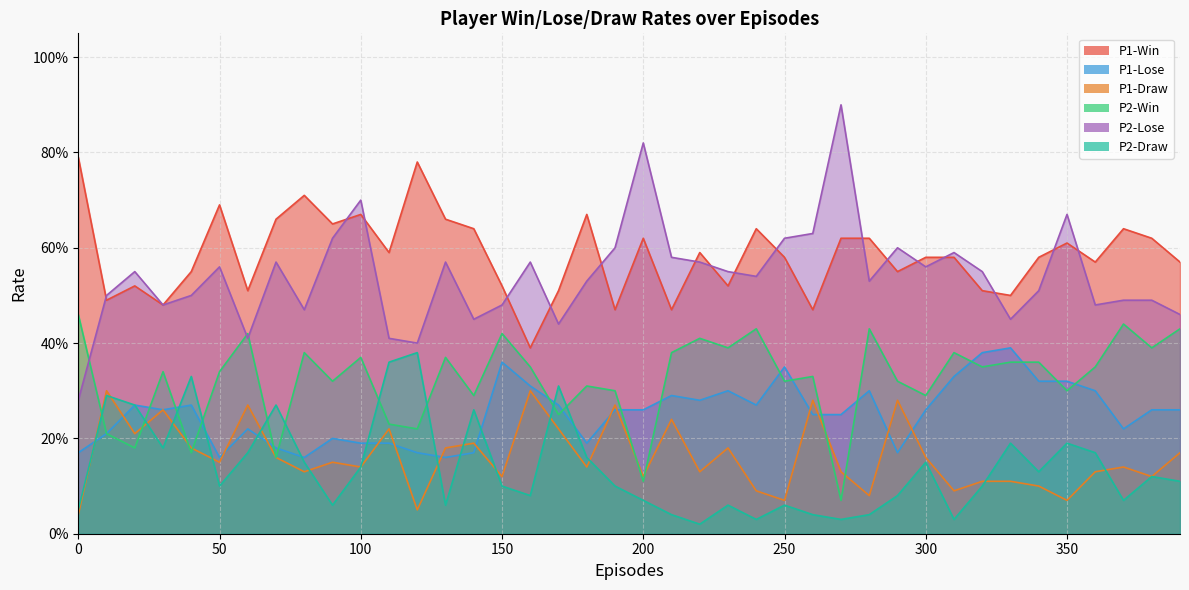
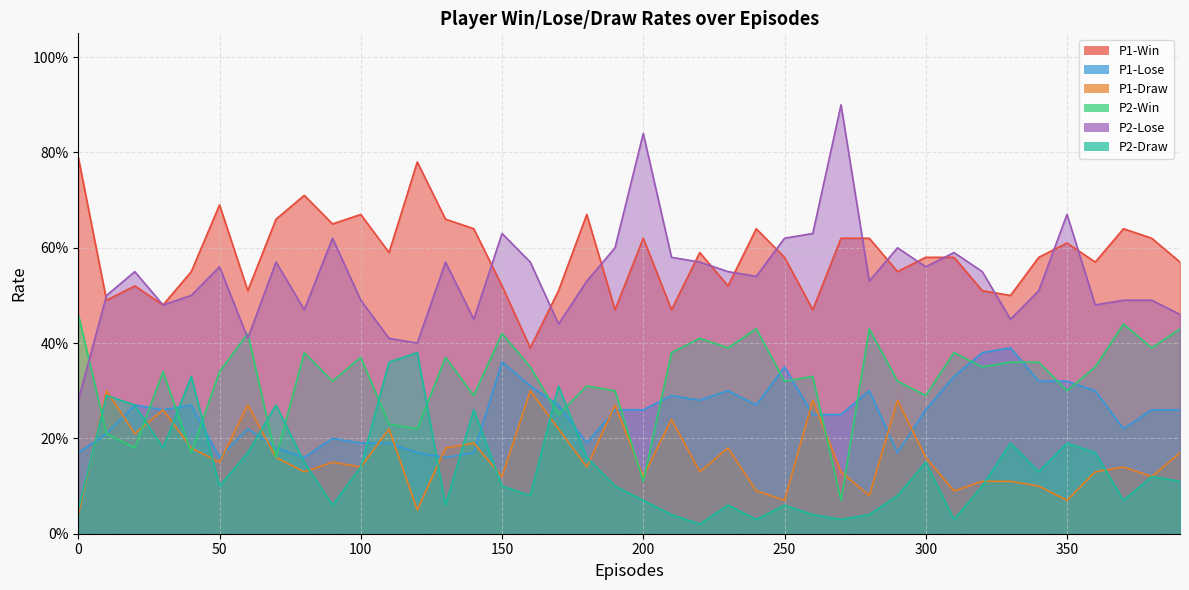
  {
    "P2-Lose": {
      "0": "28%",
      "50": "56%",
-     "100": "70%",
-     "150": "48%",
-     "200": "82%",
+     "100": "49%",
+     "150": "63%",
+     "200": "84%",
      "250": "62%",
      "300": "56%",
      "350": "67%"
    }
  }
